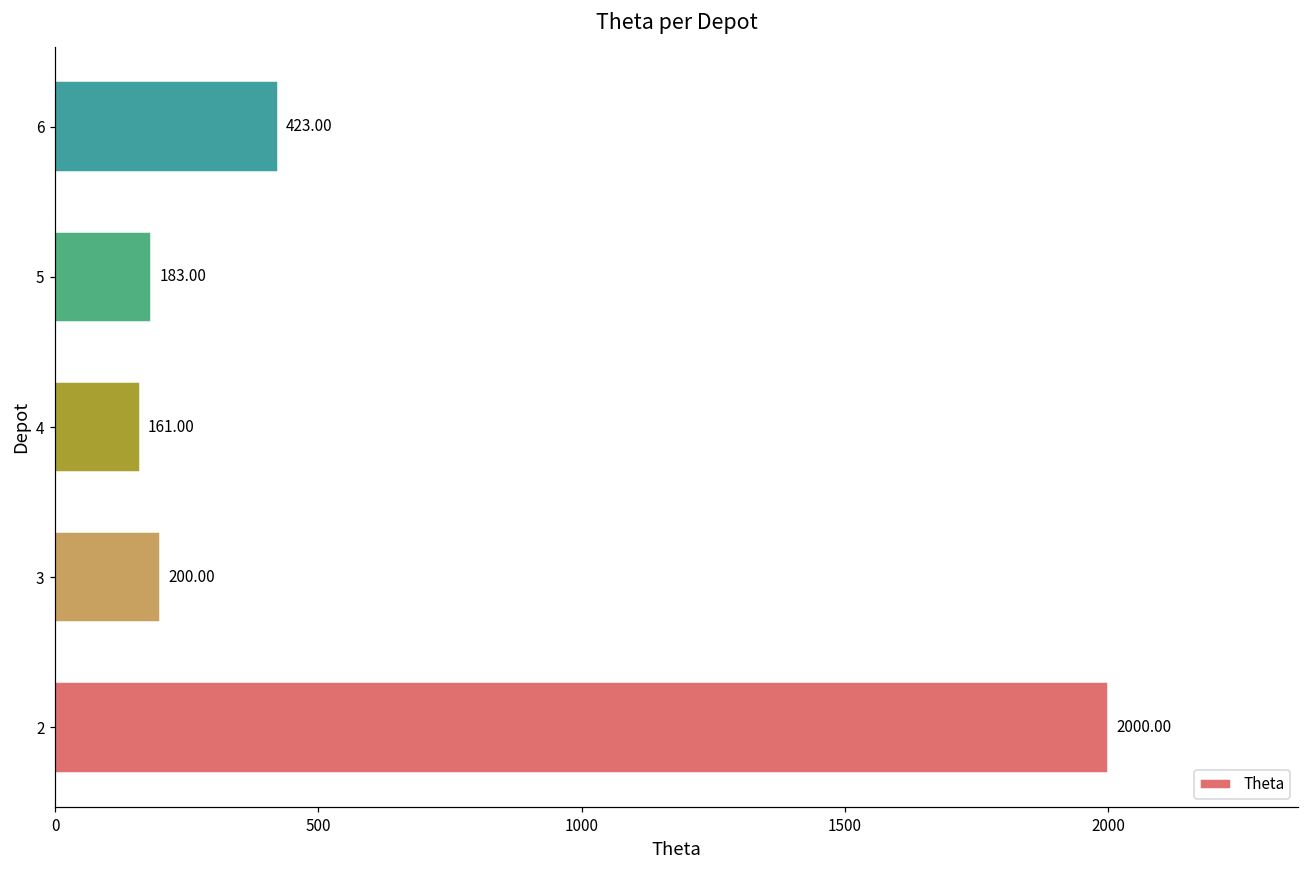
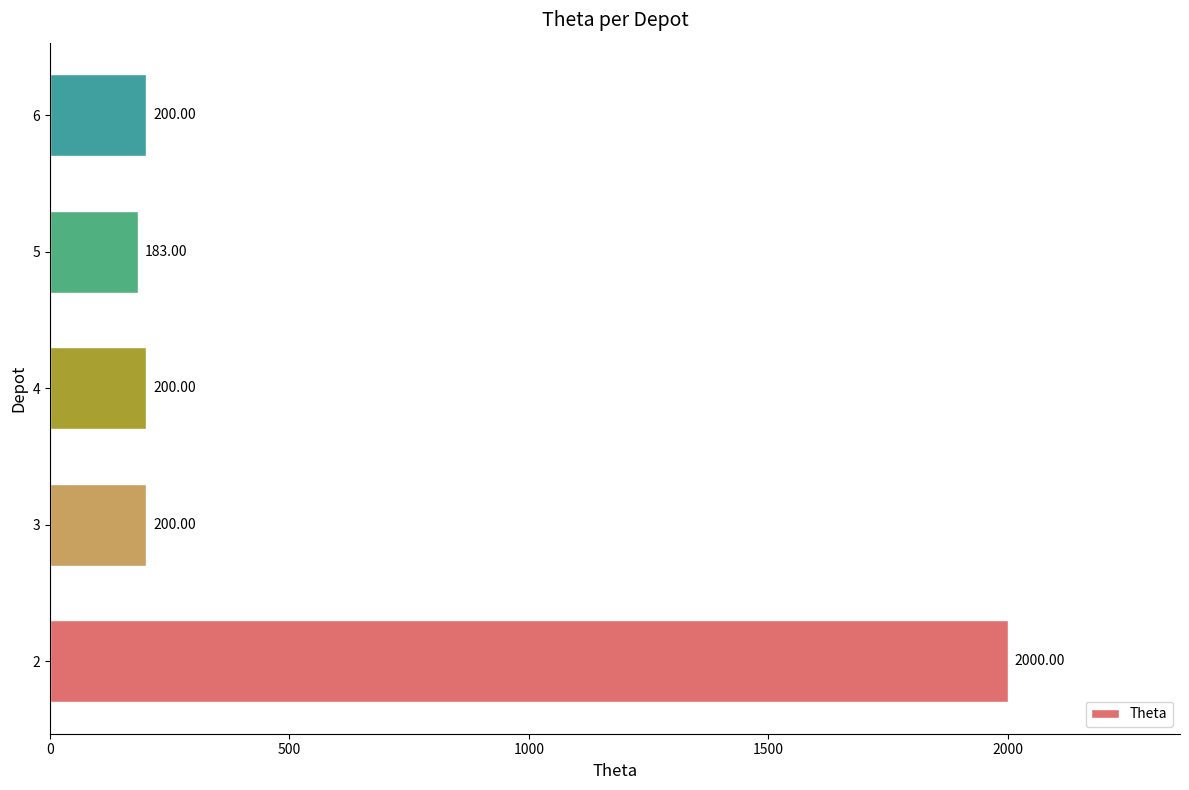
  {
-   "6": 423.00,
+   "6": 200.00,
    "5": 183.00,
-   "4": 161.00,
+   "4": 200.00,
    "3": 200.00,
    "2": 2000.00
  }
